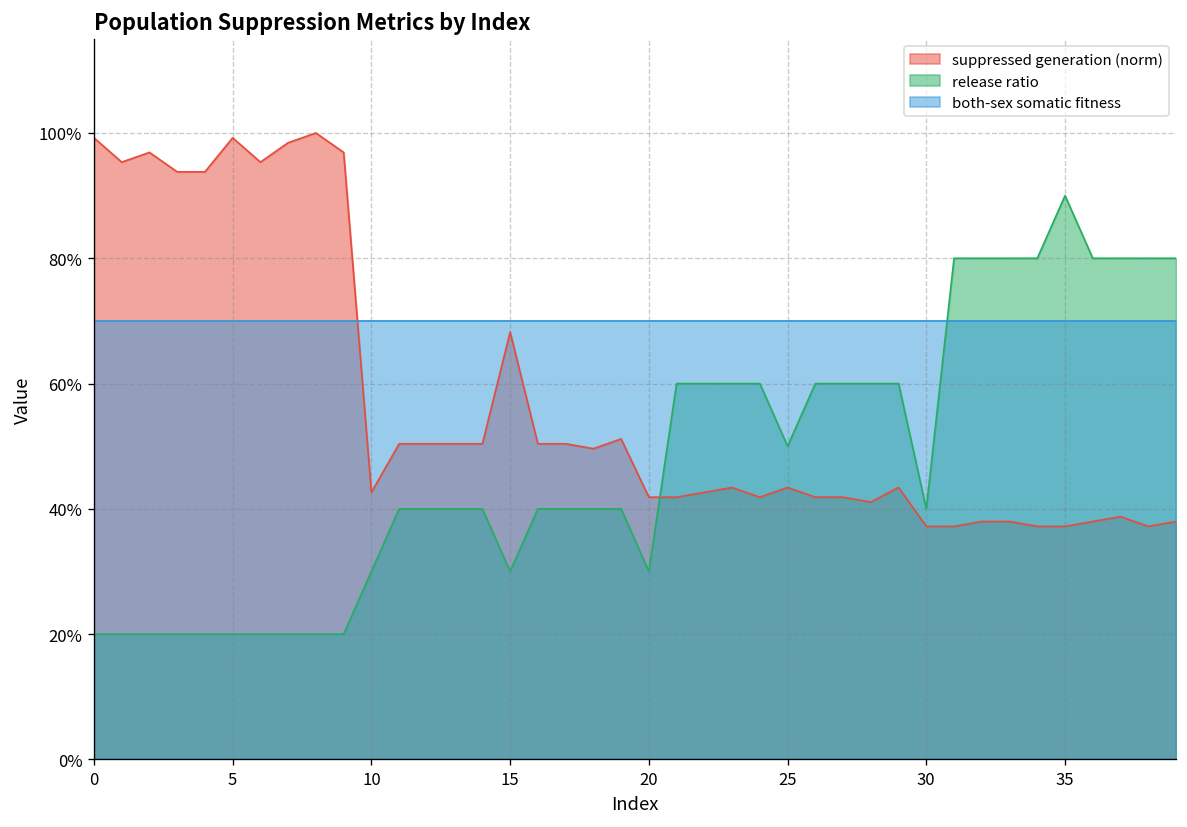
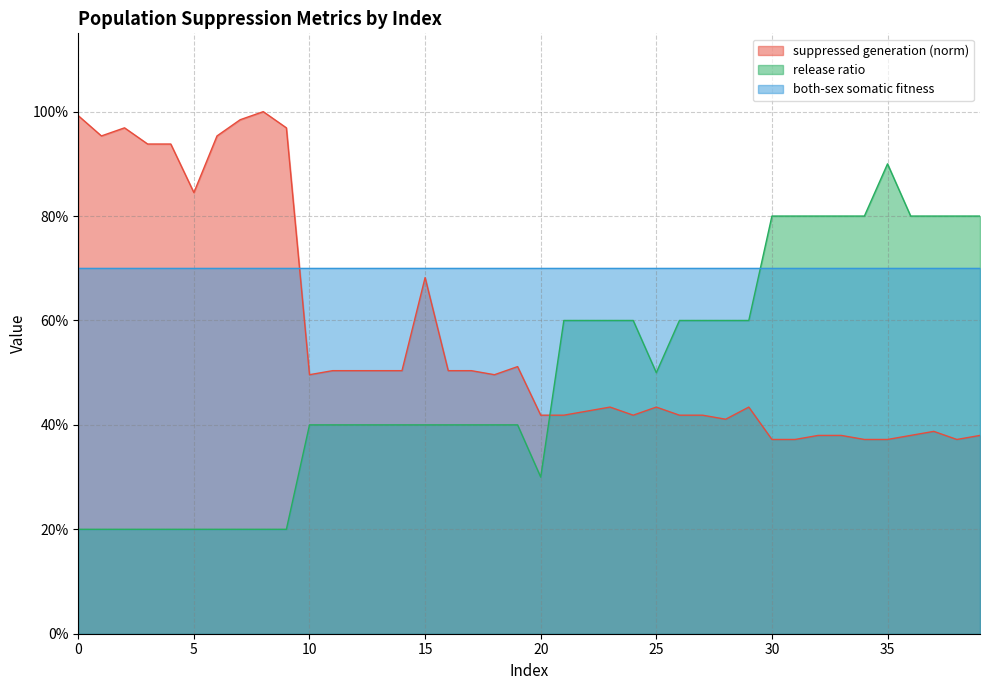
  {
    "suppressed generation (norm)": {
      "0": "99%",
-     "5": "99%",
-     "10": "43%",
+     "5": "84%",
+     "10": "50%",
      "15": "68%",
      "20": "42%",
      "25": "43%",
      "30": "37%",
      "35": "37%"
    },
    "release ratio": {
      "0": "20%",
      "5": "20%",
-     "10": "30%",
-     "15": "30%",
+     "10": "40%",
+     "15": "40%",
      "20": "30%",
      "25": "50%",
-     "30": "40%",
+     "30": "80%",
      "35": "90%"
    },
    "both-sex somatic fitness": {
      "0": "70%",
      "5": "70%",
      "10": "70%",
      "15": "70%",
      "20": "70%",
      "25": "70%",
      "30": "70%",
      "35": "70%"
    }
  }
